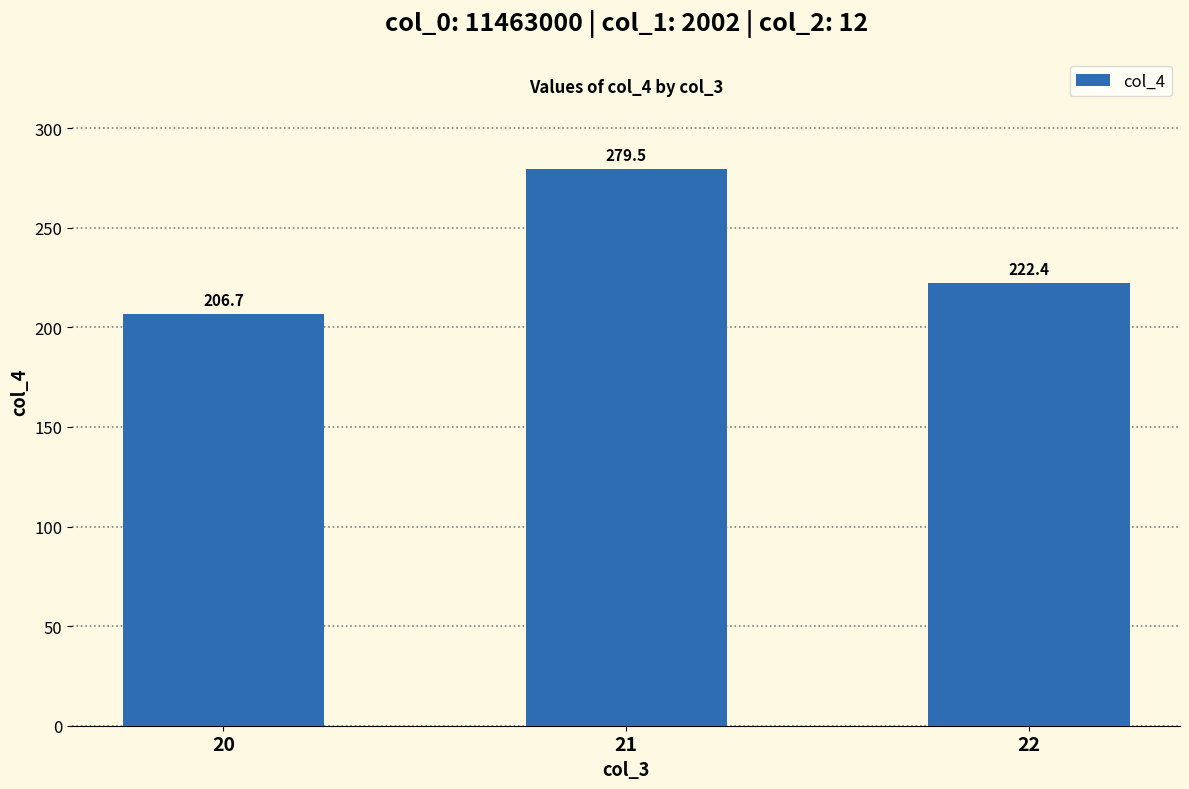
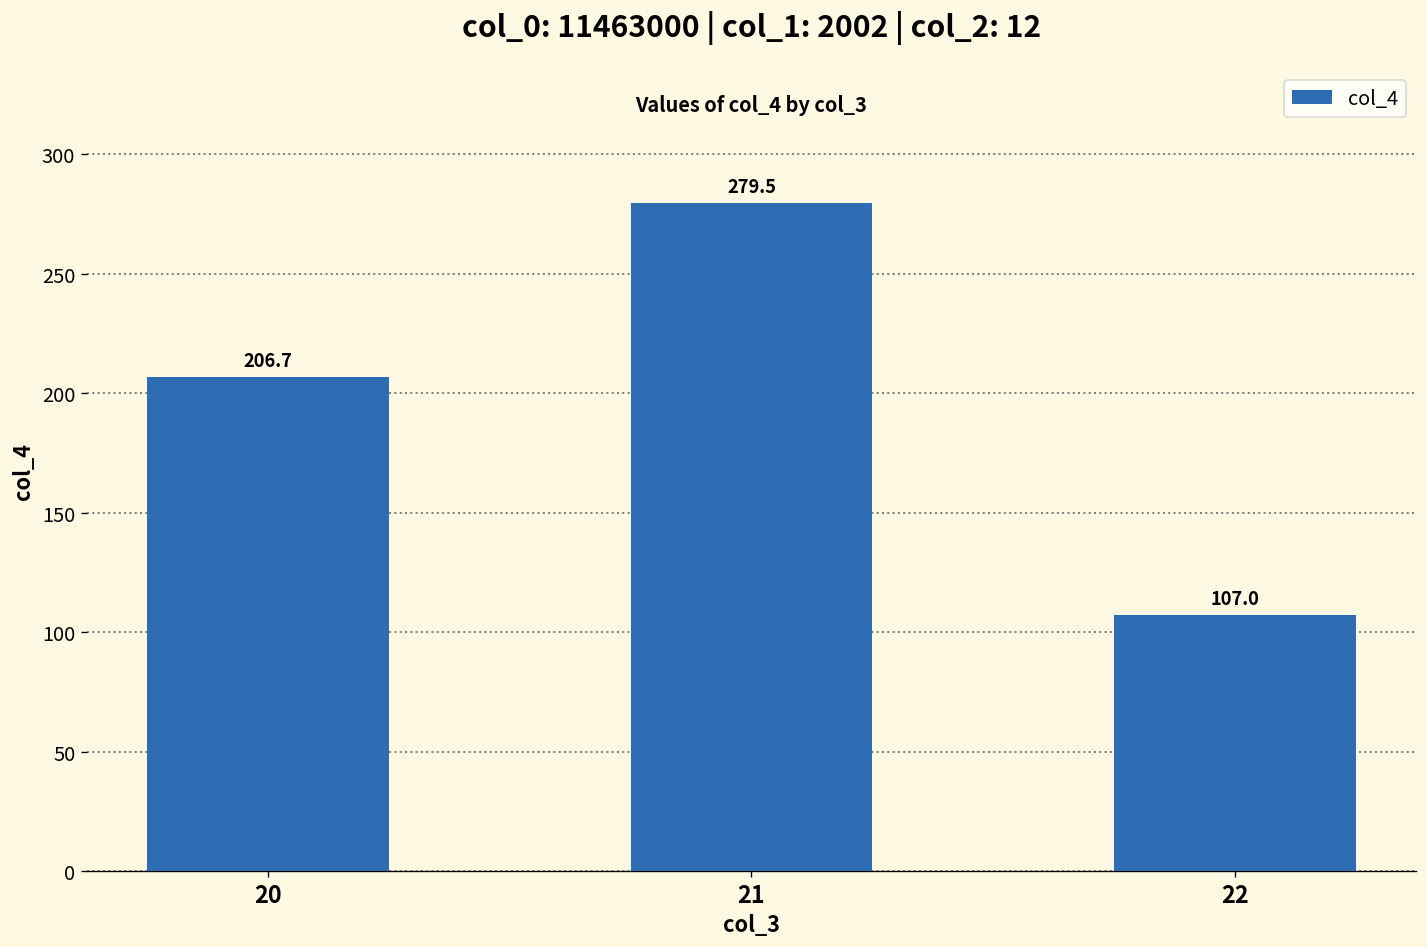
  {
    "20": 206.7,
    "21": 279.5,
-   "22": 222.4
+   "22": 107.0
  }
